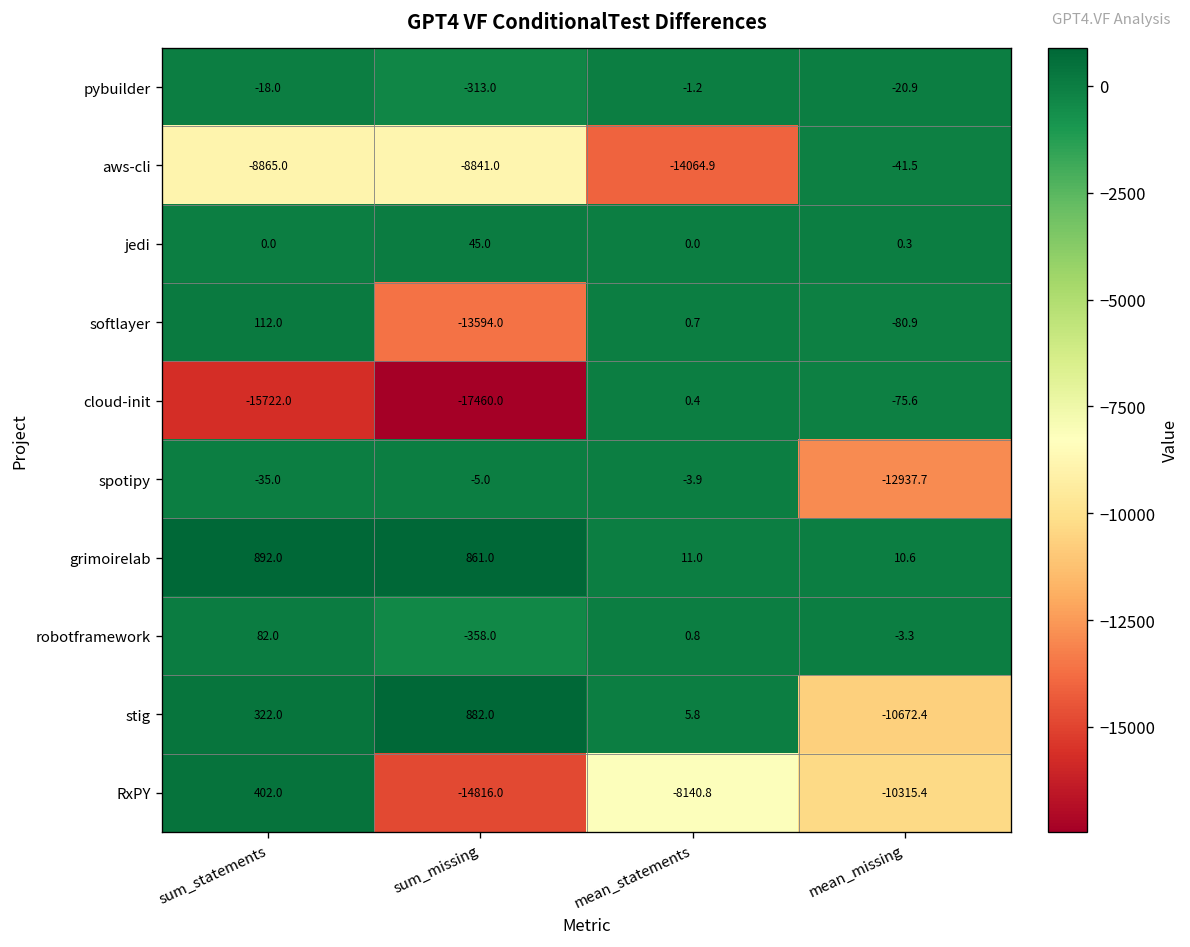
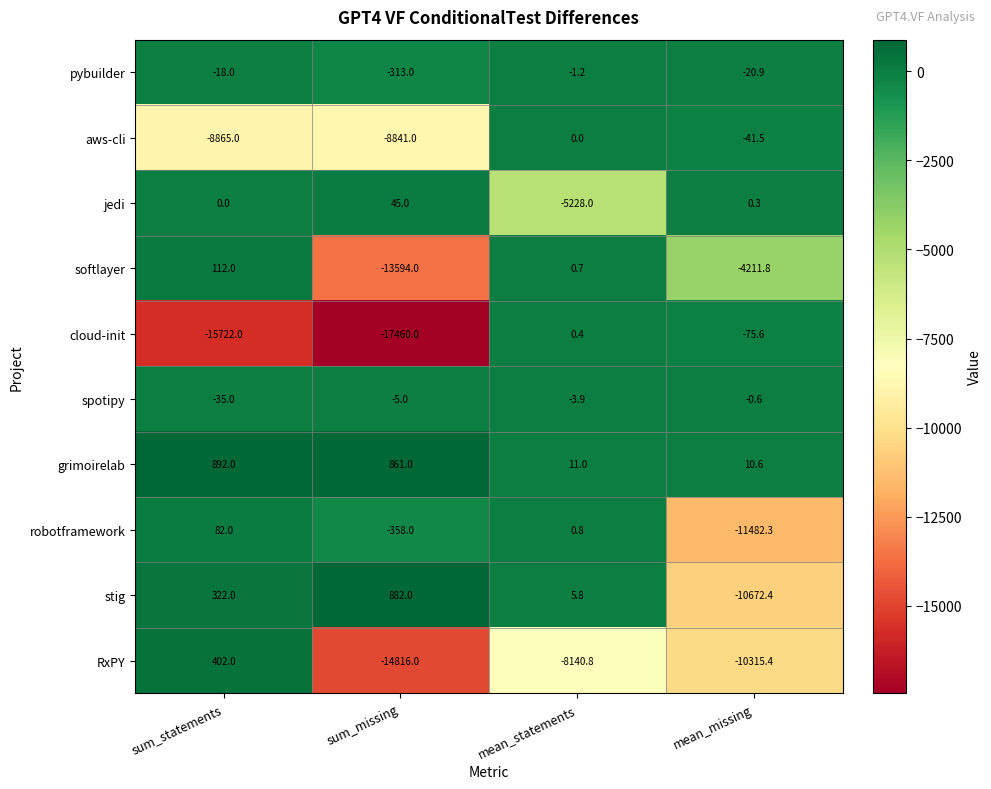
  {
    "pybuilder": {
      "sum_statements": -18.0,
      "sum_missing": -313.0,
      "mean_statements": -1.2,
      "mean_missing": -20.9
    },
    "aws-cli": {
      "sum_statements": -8865.0,
      "sum_missing": -8841.0,
-     "mean_statements": -14064.9,
+     "mean_statements": 0.0,
      "mean_missing": -41.5
    },
    "jedi": {
      "sum_statements": 0.0,
      "sum_missing": 45.0,
-     "mean_statements": 0.0,
+     "mean_statements": -5228.0,
      "mean_missing": 0.3
    },
    "softlayer": {
      "sum_statements": 112.0,
      "sum_missing": -13594.0,
      "mean_statements": 0.7,
-     "mean_missing": -80.9
+     "mean_missing": -4211.8
    },
    "cloud-init": {
      "sum_statements": -15722.0,
      "sum_missing": -17460.0,
      "mean_statements": 0.4,
      "mean_missing": -75.6
    },
    "spotipy": {
      "sum_statements": -35.0,
      "sum_missing": -5.0,
      "mean_statements": -3.9,
-     "mean_missing": -12937.7
+     "mean_missing": -0.6
    },
    "grimoirelab": {
      "sum_statements": 892.0,
      "sum_missing": 861.0,
      "mean_statements": 11.0,
      "mean_missing": 10.6
    },
    "robotframework": {
      "sum_statements": 82.0,
      "sum_missing": -358.0,
      "mean_statements": 0.8,
-     "mean_missing": -3.3
+     "mean_missing": -11482.3
    },
    "stig": {
      "sum_statements": 322.0,
      "sum_missing": 882.0,
      "mean_statements": 5.8,
      "mean_missing": -10672.4
    },
    "RxPY": {
      "sum_statements": 402.0,
      "sum_missing": -14816.0,
      "mean_statements": -8140.8,
      "mean_missing": -10315.4
    }
  }
